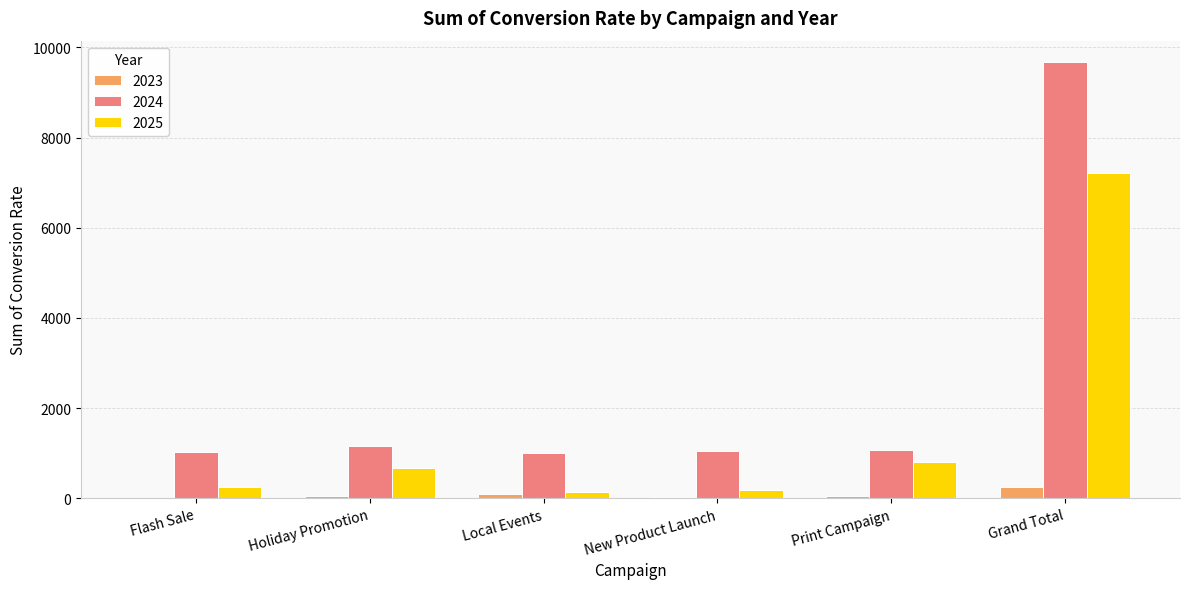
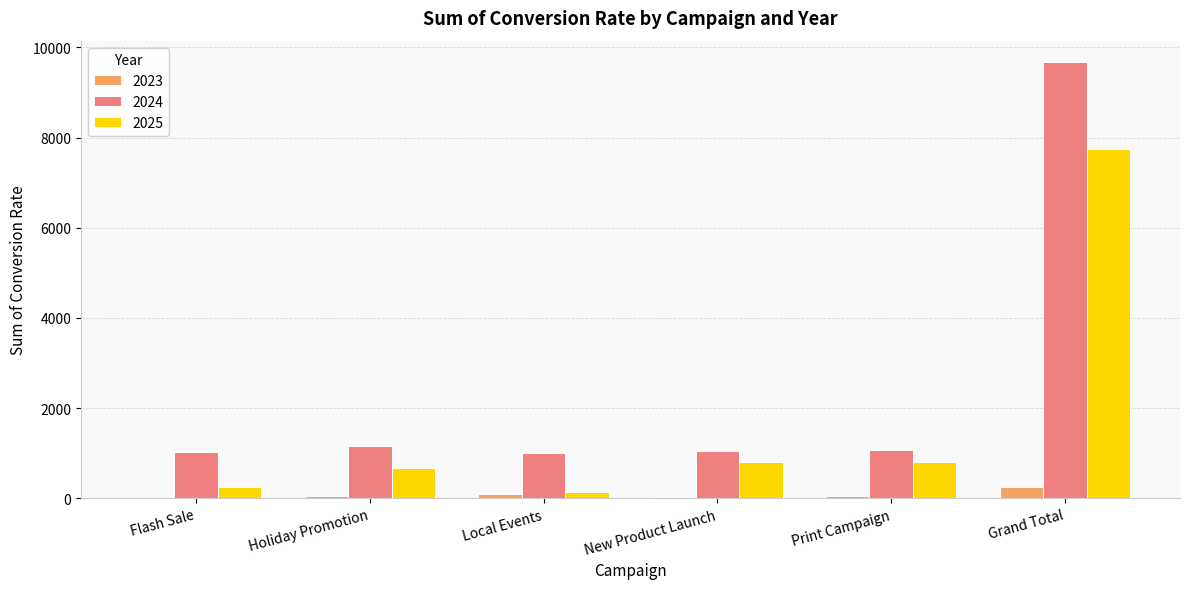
  {
    "2025": {
      "Flash Sale": 300,
      "Holiday Promotion": 700,
      "Local Events": 100,
-     "New Product Launch": 200,
+     "New Product Launch": 800,
      "Print Campaign": 800,
-     "Grand Total": 7200
+     "Grand Total": 7800
    }
  }
